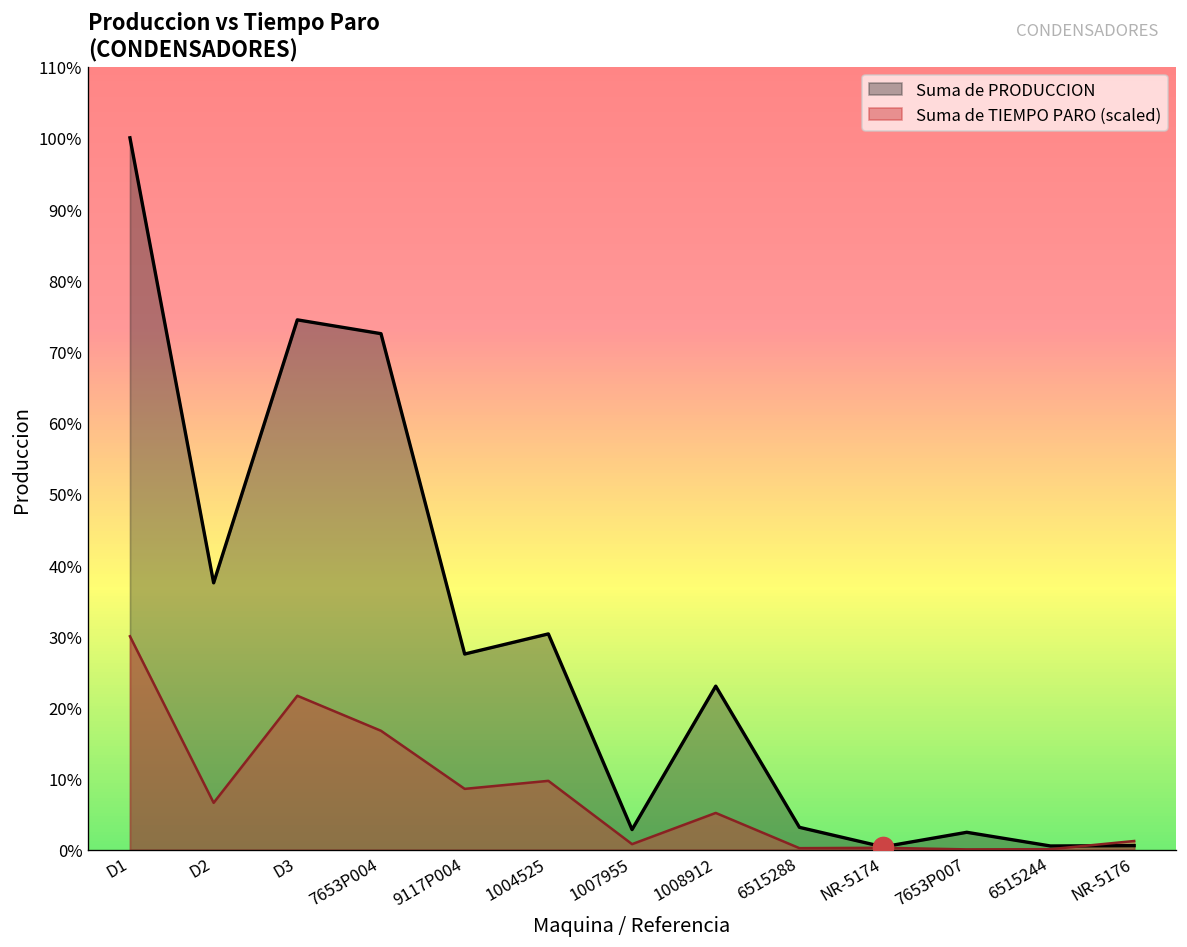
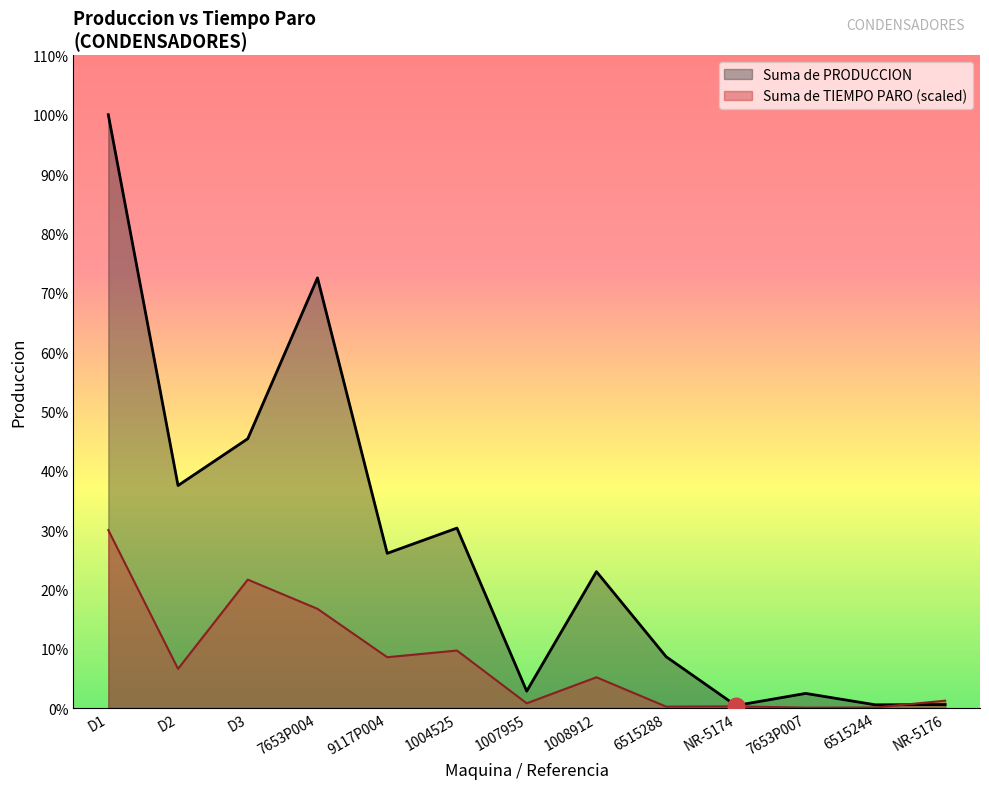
  {
    "Suma de PRODUCCION": {
      "D1": "100%",
      "D2": "38%",
-     "D3": "74%",
+     "D3": "45%",
      "7653P004": "72%",
-     "9117P004": "28%",
+     "9117P004": "26%",
      "1004525": "30%",
      "1007955": "3%",
      "1008912": "23%",
-     "6515288": "3%",
+     "6515288": "9%",
      "7653P007": "2%",
      "6515244": "1%",
      "NR-5176": "1%"
    }
  }
